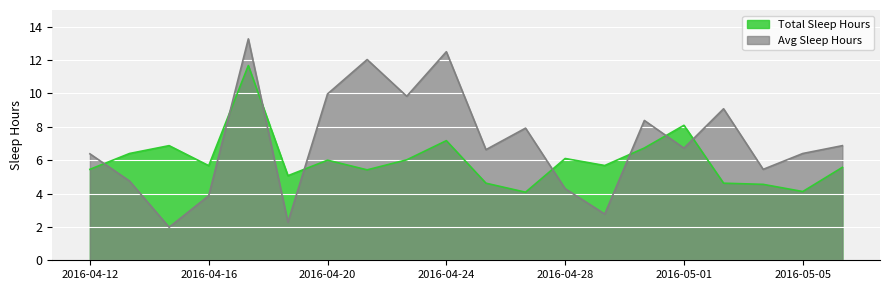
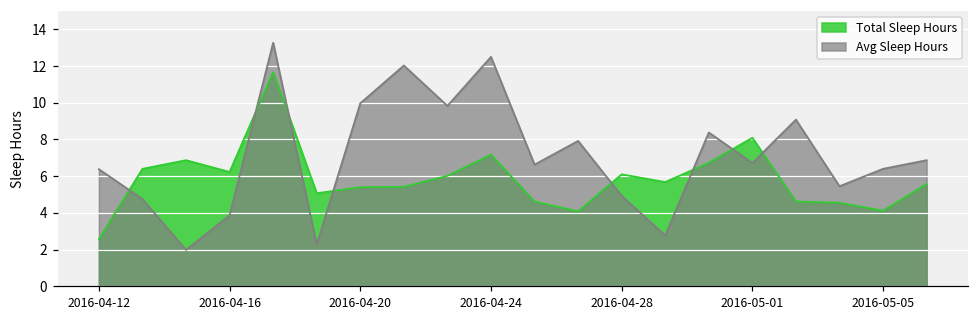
  {
    "Total Sleep Hours": {
-     "2016-04-12": 5.5,
-     "2016-04-16": 5.7,
-     "2016-04-20": 6.0,
+     "2016-04-12": 2.6,
+     "2016-04-16": 6.2,
+     "2016-04-20": 5.4,
      "2016-04-24": 7.2,
      "2016-04-28": 6.1,
      "2016-05-01": 8.1,
      "2016-05-05": 4.1
    },
    "Avg Sleep Hours": {
      "2016-04-12": 6.4,
      "2016-04-16": 3.9,
      "2016-04-20": 10.0,
      "2016-04-24": 12.5,
-     "2016-04-28": 4.3,
+     "2016-04-28": 4.9,
      "2016-05-01": 6.7,
      "2016-05-05": 6.4
    }
  }
